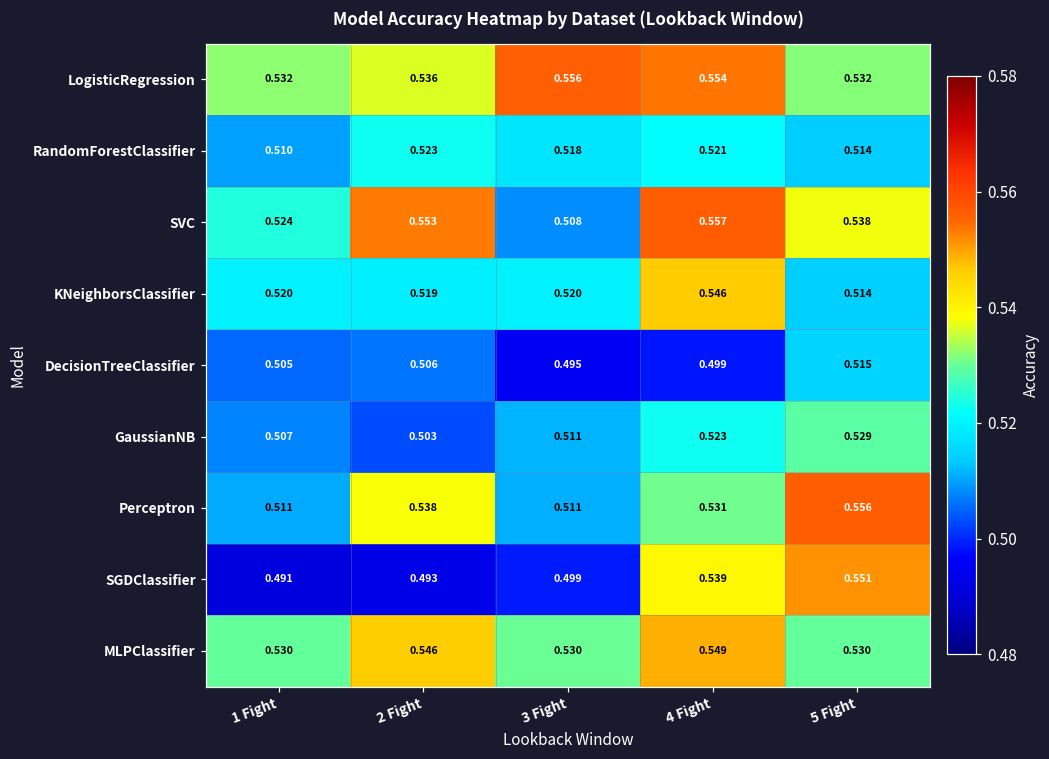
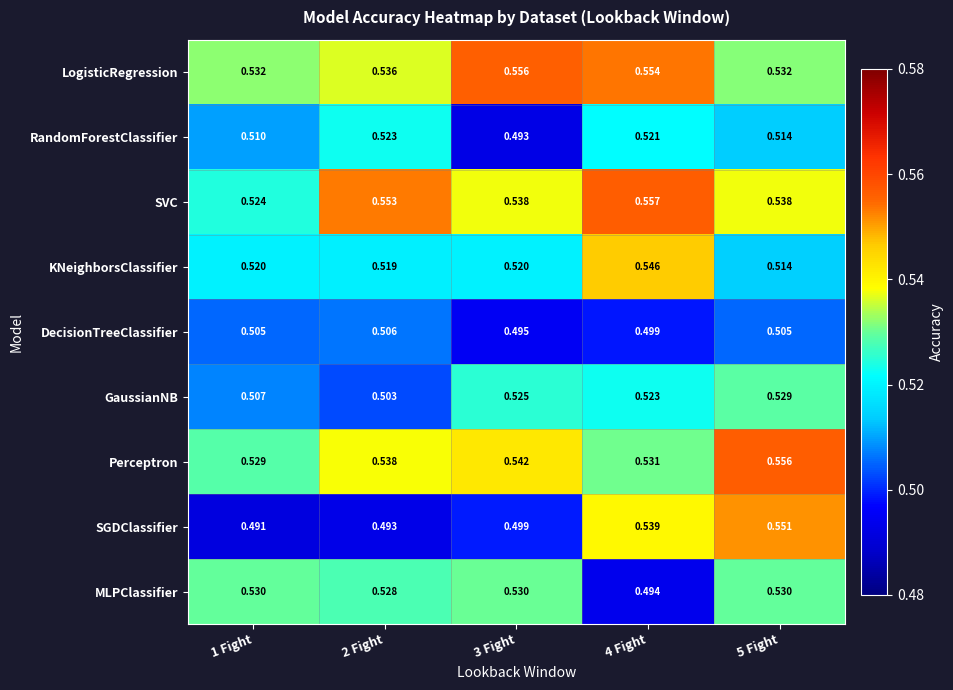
  {
    "LogisticRegression": {
      "1 Fight": 0.532,
      "2 Fight": 0.536,
      "3 Fight": 0.556,
      "4 Fight": 0.554,
      "5 Fight": 0.532
    },
    "RandomForestClassifier": {
      "1 Fight": 0.510,
      "2 Fight": 0.523,
-     "3 Fight": 0.518,
+     "3 Fight": 0.493,
      "4 Fight": 0.521,
      "5 Fight": 0.514
    },
    "SVC": {
      "1 Fight": 0.524,
      "2 Fight": 0.553,
-     "3 Fight": 0.508,
+     "3 Fight": 0.538,
      "4 Fight": 0.557,
      "5 Fight": 0.538
    },
    "KNeighborsClassifier": {
      "1 Fight": 0.520,
      "2 Fight": 0.519,
      "3 Fight": 0.520,
      "4 Fight": 0.546,
      "5 Fight": 0.514
    },
    "DecisionTreeClassifier": {
      "1 Fight": 0.505,
      "2 Fight": 0.506,
      "3 Fight": 0.495,
      "4 Fight": 0.499,
-     "5 Fight": 0.515
+     "5 Fight": 0.505
    },
    "GaussianNB": {
      "1 Fight": 0.507,
      "2 Fight": 0.503,
-     "3 Fight": 0.511,
+     "3 Fight": 0.525,
      "4 Fight": 0.523,
      "5 Fight": 0.529
    },
    "Perceptron": {
-     "1 Fight": 0.511,
+     "1 Fight": 0.529,
      "2 Fight": 0.538,
-     "3 Fight": 0.511,
+     "3 Fight": 0.542,
      "4 Fight": 0.531,
      "5 Fight": 0.556
    },
    "SGDClassifier": {
      "1 Fight": 0.491,
      "2 Fight": 0.493,
      "3 Fight": 0.499,
      "4 Fight": 0.539,
      "5 Fight": 0.551
    },
    "MLPClassifier": {
      "1 Fight": 0.530,
-     "2 Fight": 0.546,
+     "2 Fight": 0.528,
      "3 Fight": 0.530,
-     "4 Fight": 0.549,
+     "4 Fight": 0.494,
      "5 Fight": 0.530
    }
  }
